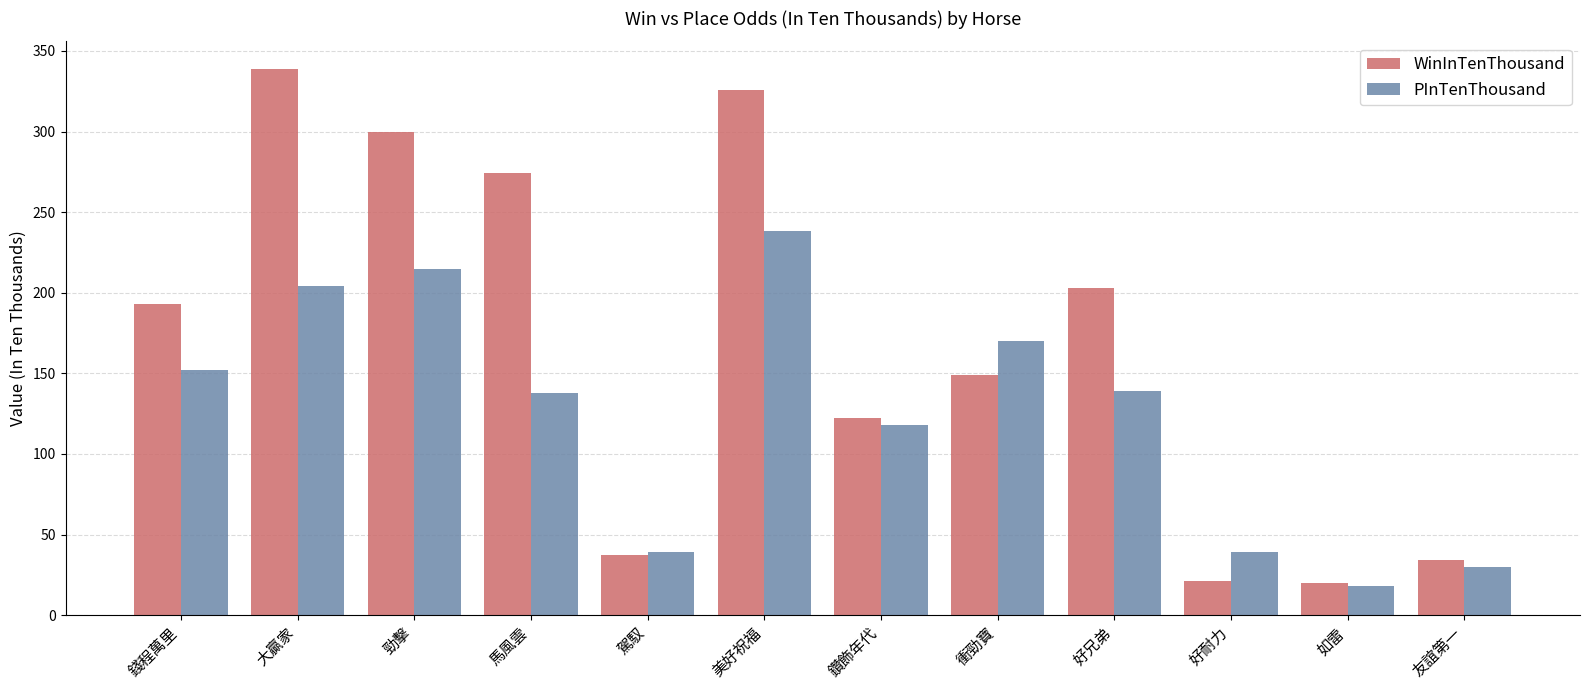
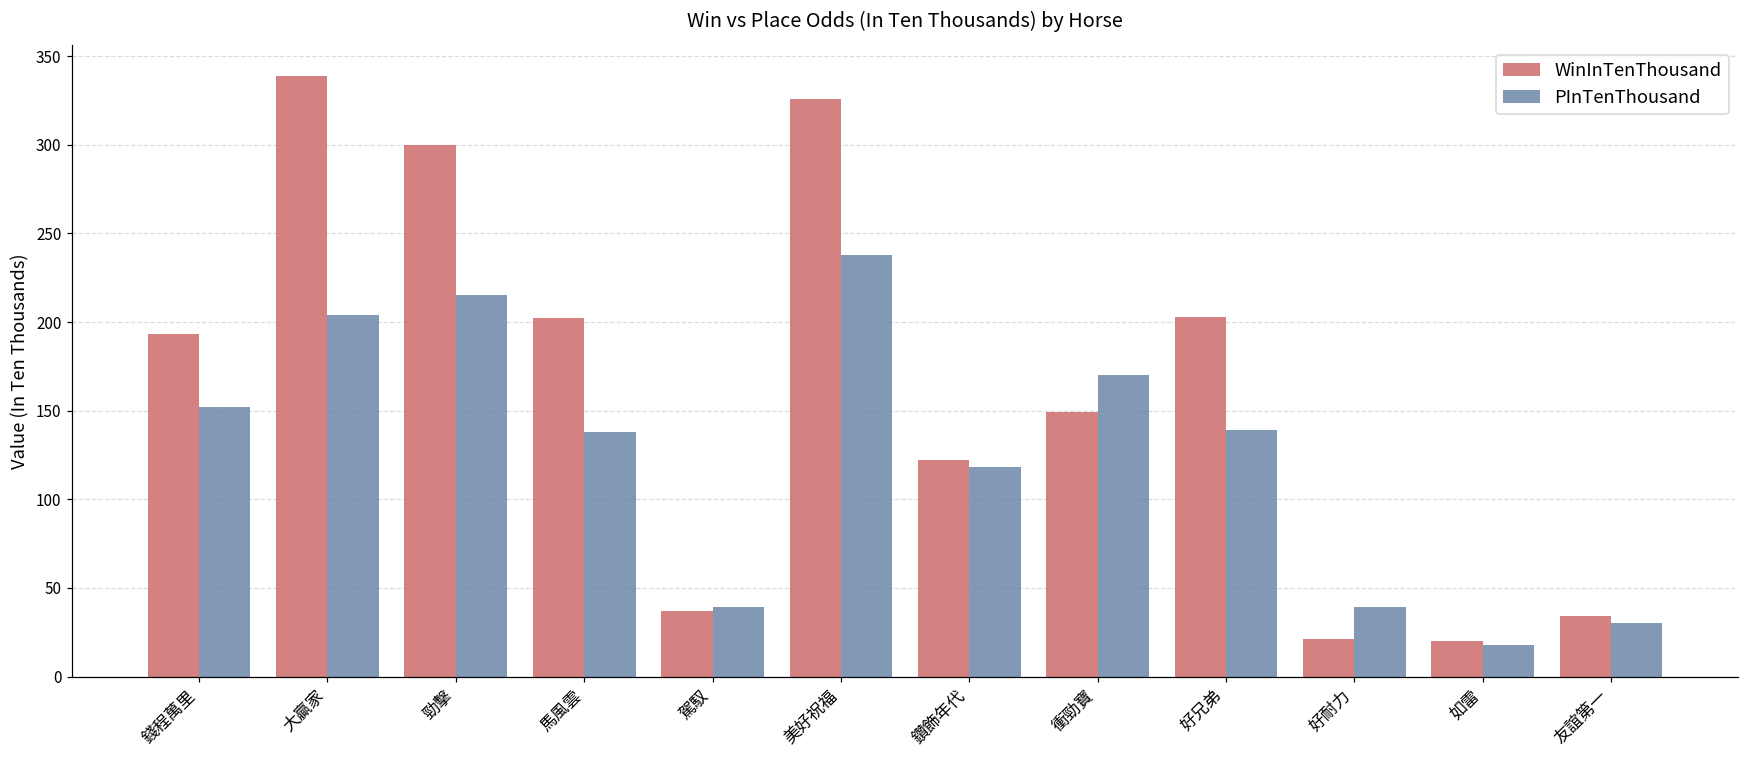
  {
    "WinInTenThousand": {
      "錢程萬里": 193,
      "大贏家": 339,
      "勁擊": 300,
-     "馬風雲": 274,
+     "馬風雲": 202,
      "駕馭": 37,
      "美好祝福": 326,
      "鑽飾年代": 122,
      "衝勁寶": 149,
      "好兄弟": 203,
      "好耐力": 21,
      "如雷": 20,
      "友誼第一": 34
    },
    "PInTenThousand": {
      "錢程萬里": 152,
      "大贏家": 204,
      "勁擊": 215,
      "馬風雲": 138,
      "駕馭": 39,
      "美好祝福": 238,
      "鑽飾年代": 118,
      "衝勁寶": 170,
      "好兄弟": 139,
      "好耐力": 39,
      "如雷": 18,
      "友誼第一": 30
    }
  }
